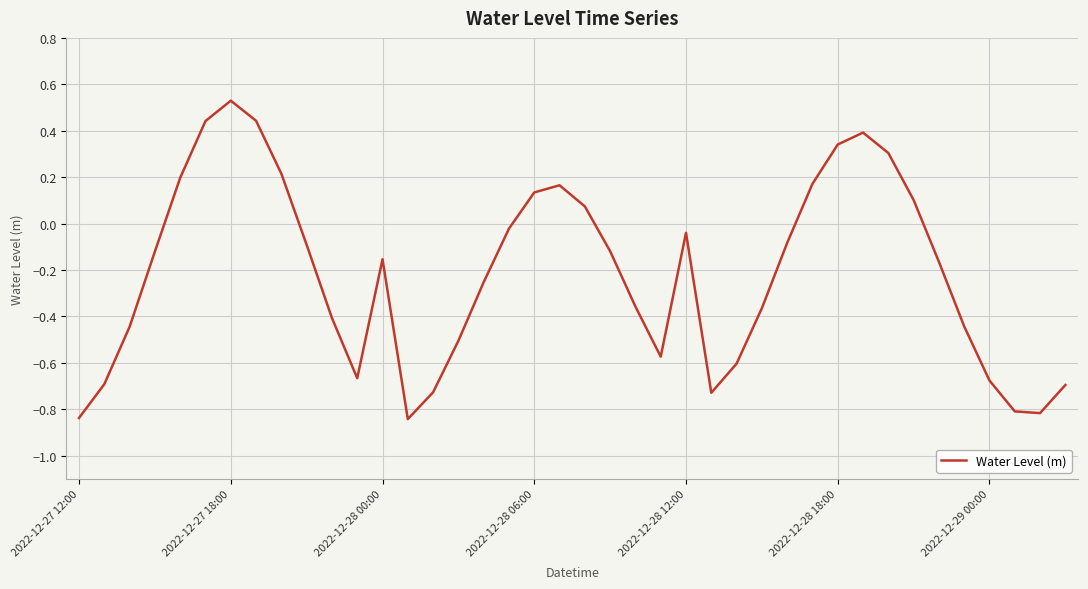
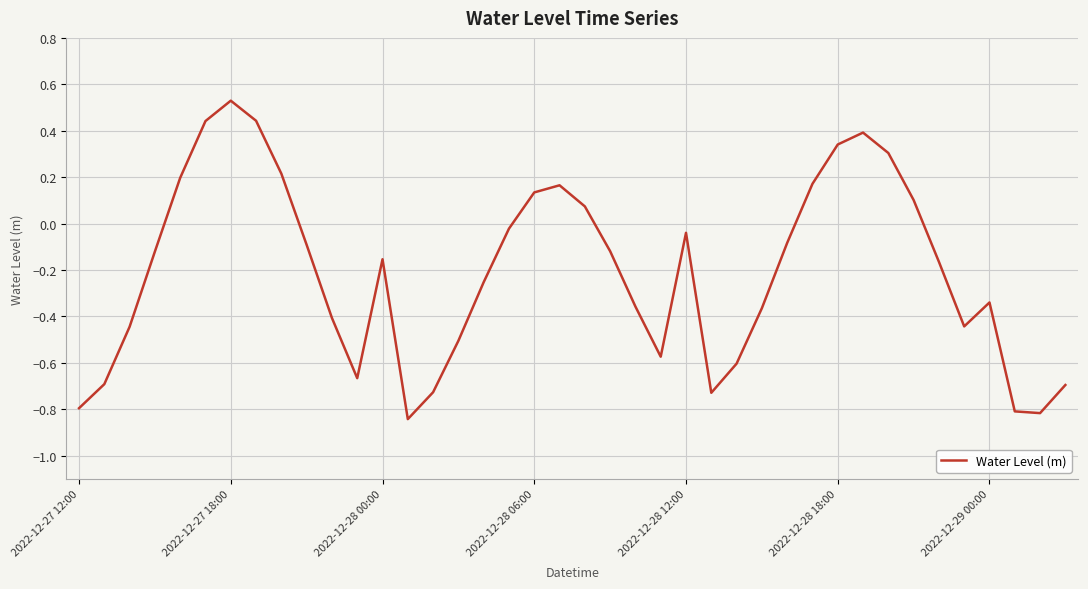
  {
-   "2022-12-27 12:00": -0.84,
+   "2022-12-27 12:00": -0.80,
    "2022-12-27 18:00": 0.53,
    "2022-12-28 00:00": -0.15,
    "2022-12-28 06:00": 0.13,
    "2022-12-28 12:00": -0.04,
    "2022-12-28 18:00": 0.34,
-   "2022-12-29 00:00": -0.68
+   "2022-12-29 00:00": -0.34
  }
